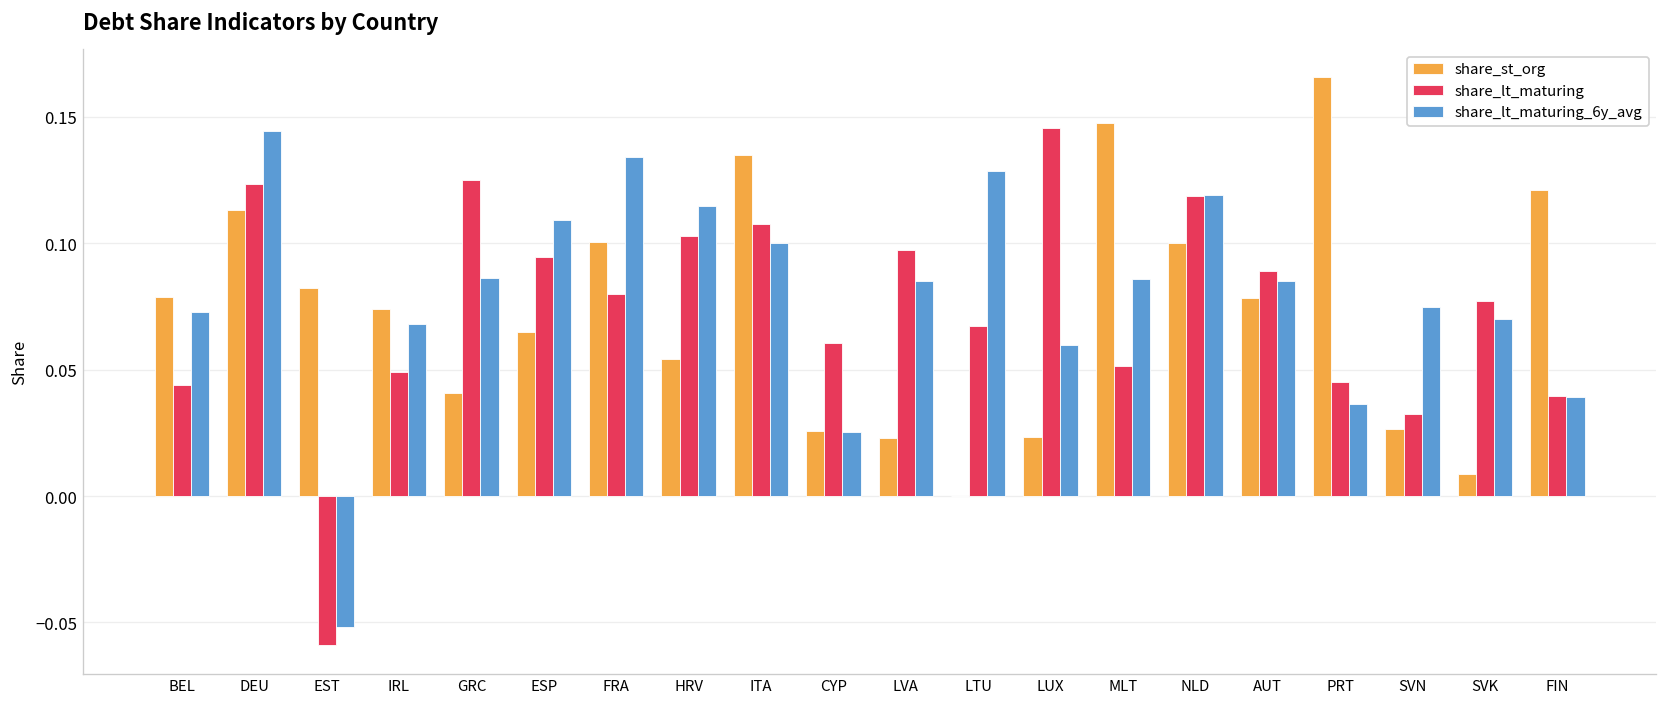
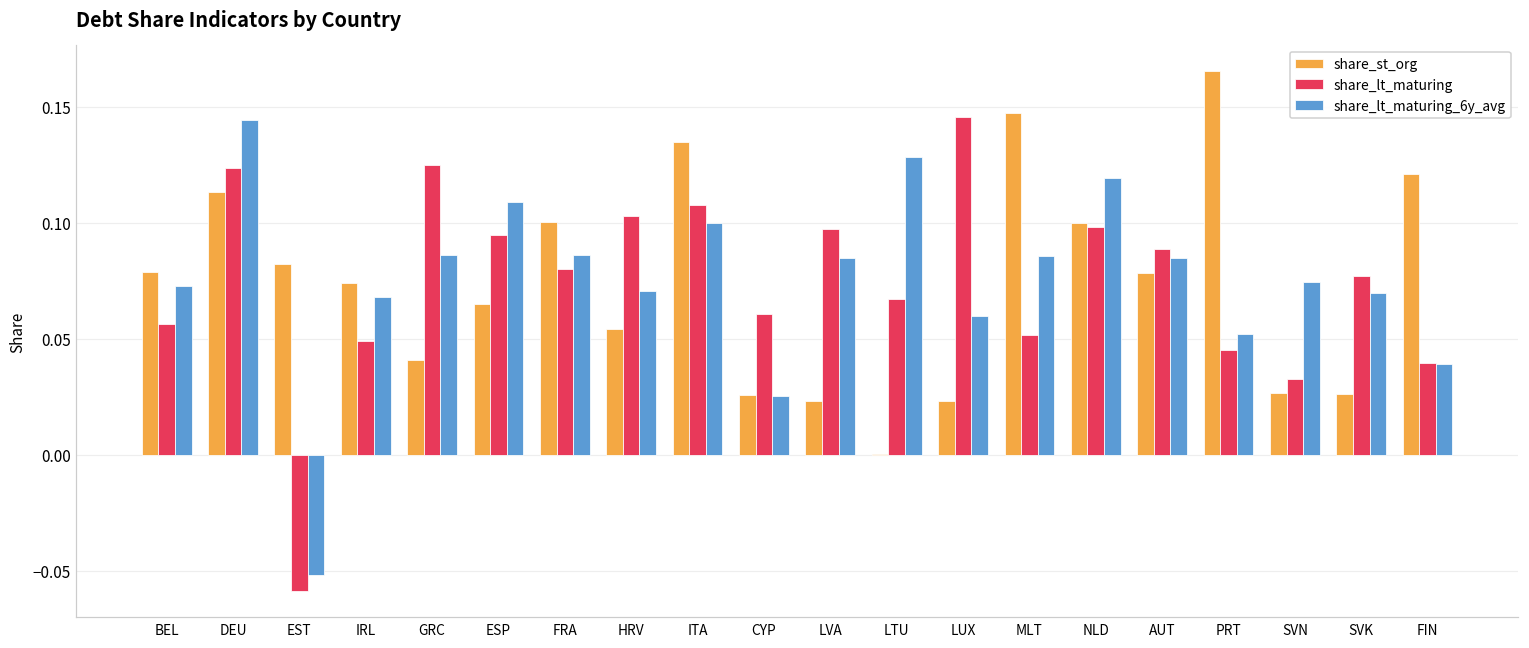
  {
    "share_st_org": {
      "BEL": 0.079,
      "DEU": 0.113,
      "EST": 0.082,
      "IRL": 0.074,
      "GRC": 0.041,
      "ESP": 0.065,
      "FRA": 0.101,
      "HRV": 0.054,
      "ITA": 0.135,
      "CYP": 0.026,
      "LVA": 0.023,
      "LUX": 0.023,
      "MLT": 0.147,
      "NLD": 0.100,
      "AUT": 0.078,
      "PRT": 0.165,
      "SVN": 0.027,
-     "SVK": 0.009,
+     "SVK": 0.026,
      "FIN": 0.121
    },
    "share_lt_maturing": {
-     "BEL": 0.044,
+     "BEL": 0.056,
      "DEU": 0.123,
      "EST": -0.059,
      "IRL": 0.049,
      "GRC": 0.125,
      "ESP": 0.094,
      "FRA": 0.080,
      "HRV": 0.103,
      "ITA": 0.107,
      "CYP": 0.061,
      "LVA": 0.097,
      "LTU": 0.067,
      "LUX": 0.145,
      "MLT": 0.052,
-     "NLD": 0.119,
+     "NLD": 0.098,
      "AUT": 0.089,
      "PRT": 0.045,
      "SVN": 0.032,
      "SVK": 0.077,
      "FIN": 0.040
    },
    "share_lt_maturing_6y_avg": {
      "BEL": 0.073,
      "DEU": 0.144,
      "EST": -0.052,
      "IRL": 0.068,
      "GRC": 0.086,
      "ESP": 0.109,
-     "FRA": 0.134,
-     "HRV": 0.115,
+     "FRA": 0.086,
+     "HRV": 0.070,
      "ITA": 0.100,
      "CYP": 0.025,
      "LVA": 0.085,
      "LTU": 0.128,
      "LUX": 0.060,
      "MLT": 0.086,
      "NLD": 0.119,
      "AUT": 0.085,
-     "PRT": 0.036,
+     "PRT": 0.052,
      "SVN": 0.075,
      "SVK": 0.070,
      "FIN": 0.039
    }
  }
